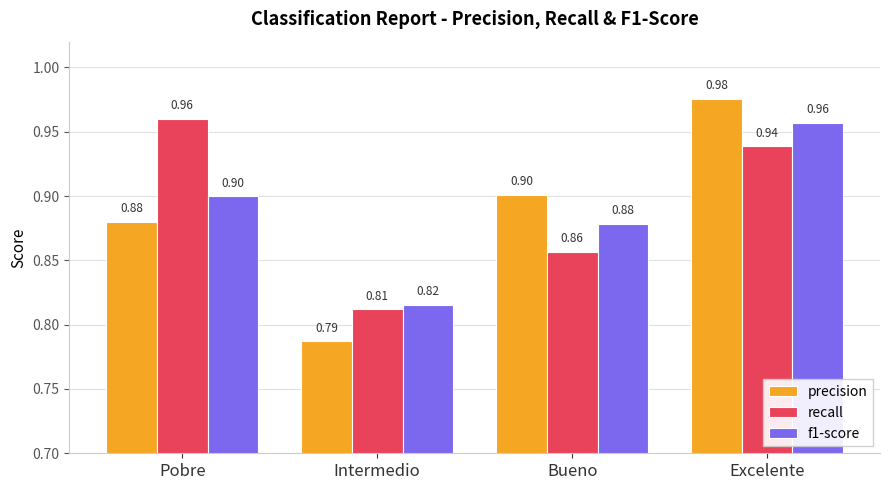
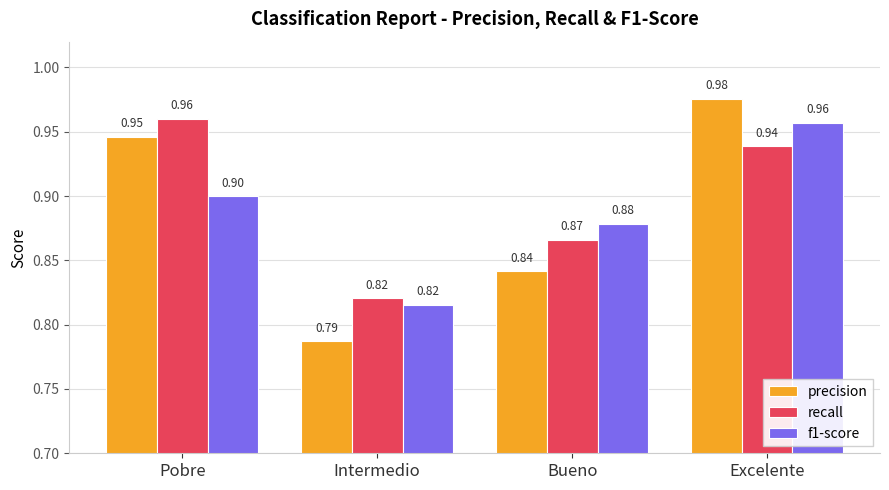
  {
    "precision": {
-     "Pobre": 0.88,
+     "Pobre": 0.95,
      "Intermedio": 0.79,
-     "Bueno": 0.90,
+     "Bueno": 0.84,
      "Excelente": 0.98
    },
    "recall": {
      "Pobre": 0.96,
-     "Intermedio": 0.81,
-     "Bueno": 0.86,
+     "Intermedio": 0.82,
+     "Bueno": 0.87,
      "Excelente": 0.94
    },
    "f1-score": {
      "Pobre": 0.90,
      "Intermedio": 0.82,
      "Bueno": 0.88,
      "Excelente": 0.96
    }
  }
